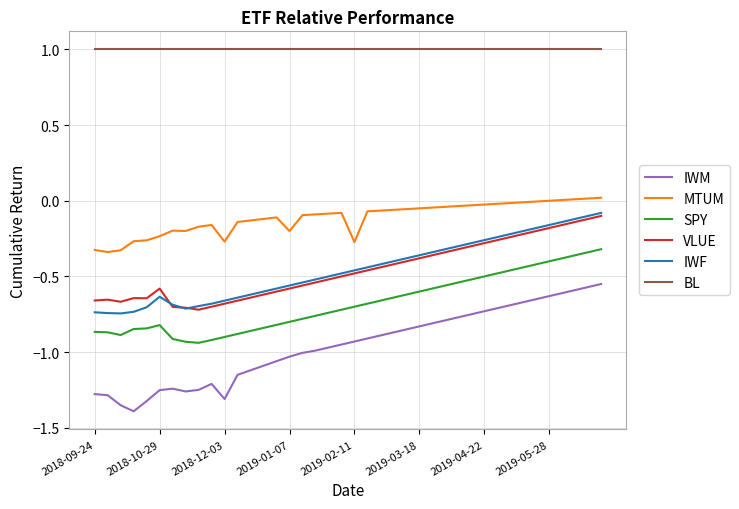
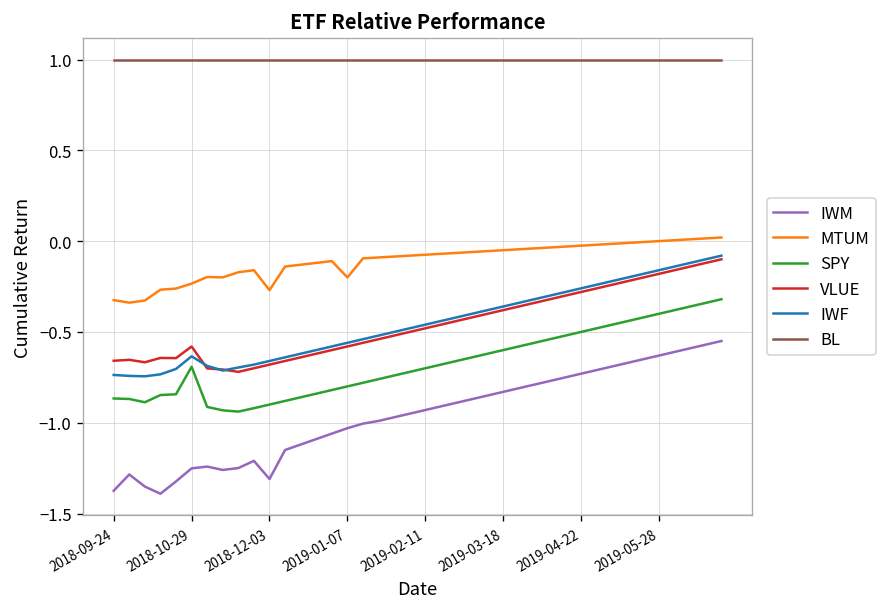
  {
    "IWM": {
-     "2018-09-24": -1.28,
+     "2018-09-24": -1.37,
      "2018-10-29": -1.25,
      "2018-12-03": -1.31,
      "2019-01-07": -1.03,
      "2019-02-11": -0.93,
      "2019-03-18": -0.83,
      "2019-04-22": -0.73,
      "2019-05-28": -0.63
    },
    "MTUM": {
      "2018-09-24": -0.33,
      "2018-10-29": -0.23,
      "2018-12-03": -0.27,
      "2019-01-07": -0.20,
-     "2019-02-11": -0.27,
+     "2019-02-11": -0.08,
      "2019-03-18": -0.05,
      "2019-04-22": -0.03,
      "2019-05-28": 0.00
    },
    "SPY": {
      "2018-09-24": -0.87,
-     "2018-10-29": -0.82,
+     "2018-10-29": -0.69,
      "2018-12-03": -0.90,
      "2019-01-07": -0.80,
      "2019-02-11": -0.70,
      "2019-03-18": -0.60,
      "2019-04-22": -0.50,
      "2019-05-28": -0.40
    },
    "VLUE": {
      "2018-09-24": -0.66,
      "2018-10-29": -0.58,
      "2018-12-03": -0.68,
      "2019-01-07": -0.58,
      "2019-02-11": -0.48,
      "2019-03-18": -0.38,
      "2019-04-22": -0.28,
      "2019-05-28": -0.18
    },
    "IWF": {
      "2018-09-24": -0.74,
      "2018-10-29": -0.63,
      "2018-12-03": -0.66,
      "2019-01-07": -0.56,
      "2019-02-11": -0.46,
      "2019-03-18": -0.36,
      "2019-04-22": -0.26,
      "2019-05-28": -0.16
    },
    "BL": {
      "2018-09-24": 1.00,
      "2018-10-29": 1.00,
      "2018-12-03": 1.00,
      "2019-01-07": 1.00,
      "2019-02-11": 1.00,
      "2019-03-18": 1.00,
      "2019-04-22": 1.00,
      "2019-05-28": 1.00
    }
  }
